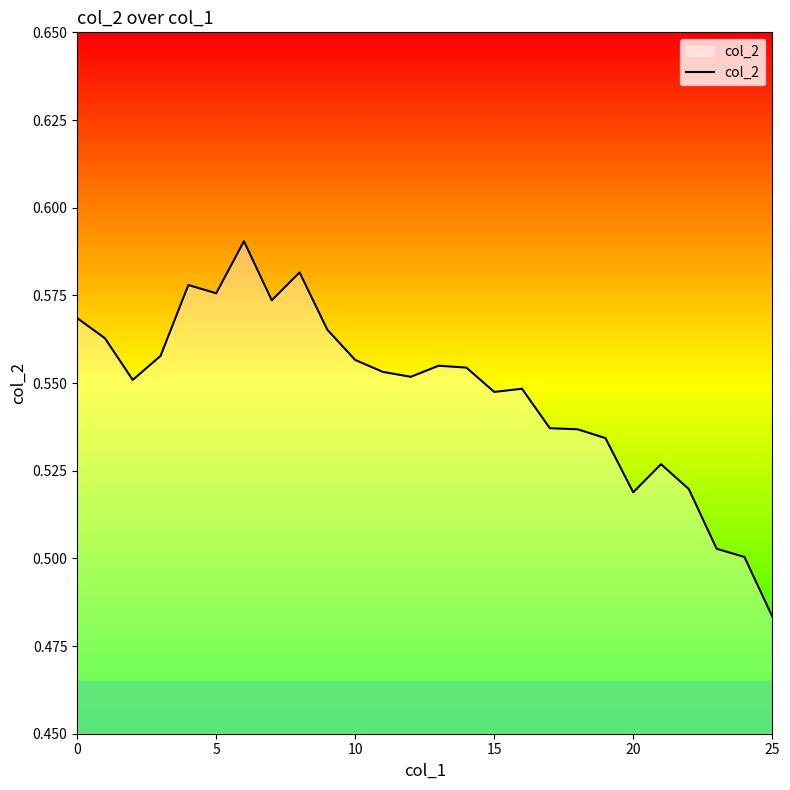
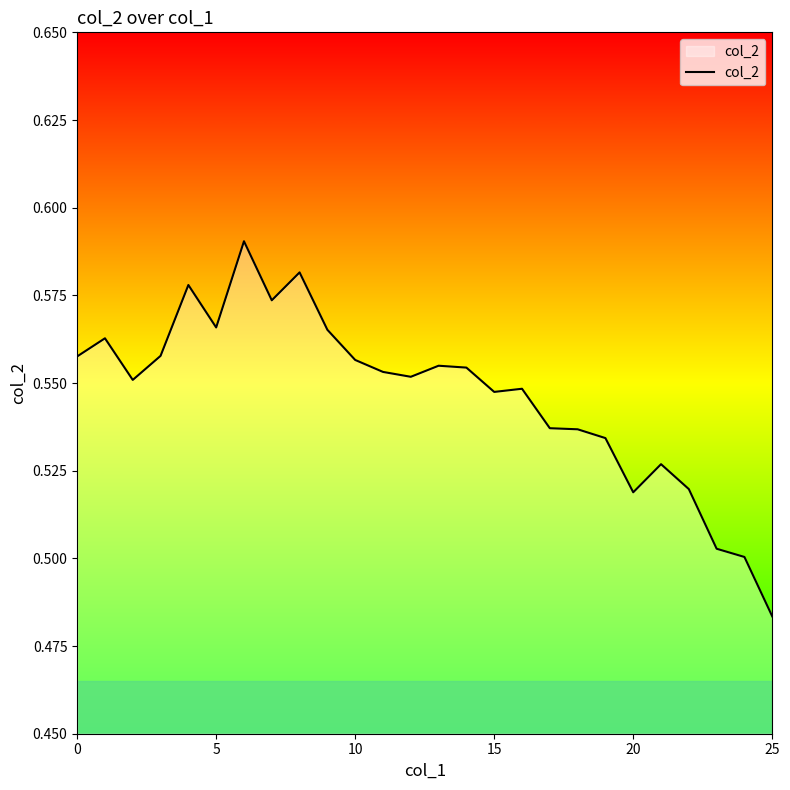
  {
-   "0": 0.569,
-   "5": 0.576,
+   "0": 0.558,
+   "5": 0.566,
    "10": 0.557,
    "15": 0.547,
    "20": 0.519,
    "25": 0.483
  }
